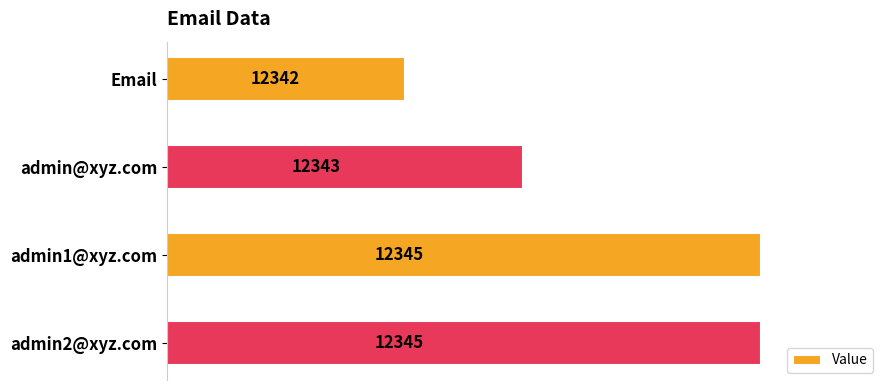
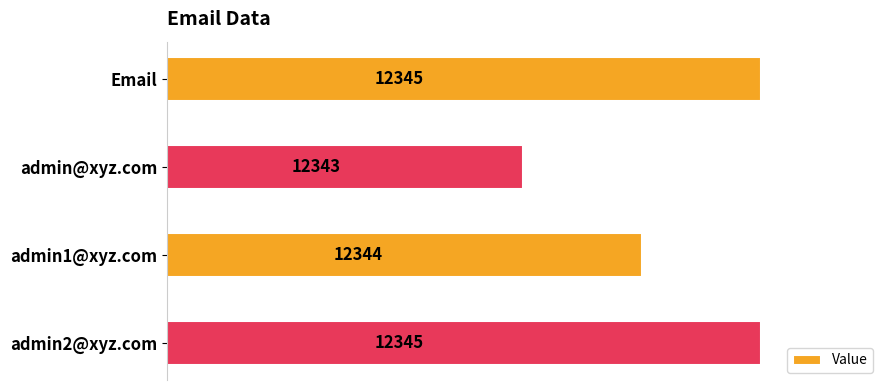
  {
-   "Email": 12342,
+   "Email": 12345,
    "admin@xyz.com": 12343,
-   "admin1@xyz.com": 12345,
+   "admin1@xyz.com": 12344,
    "admin2@xyz.com": 12345
  }
